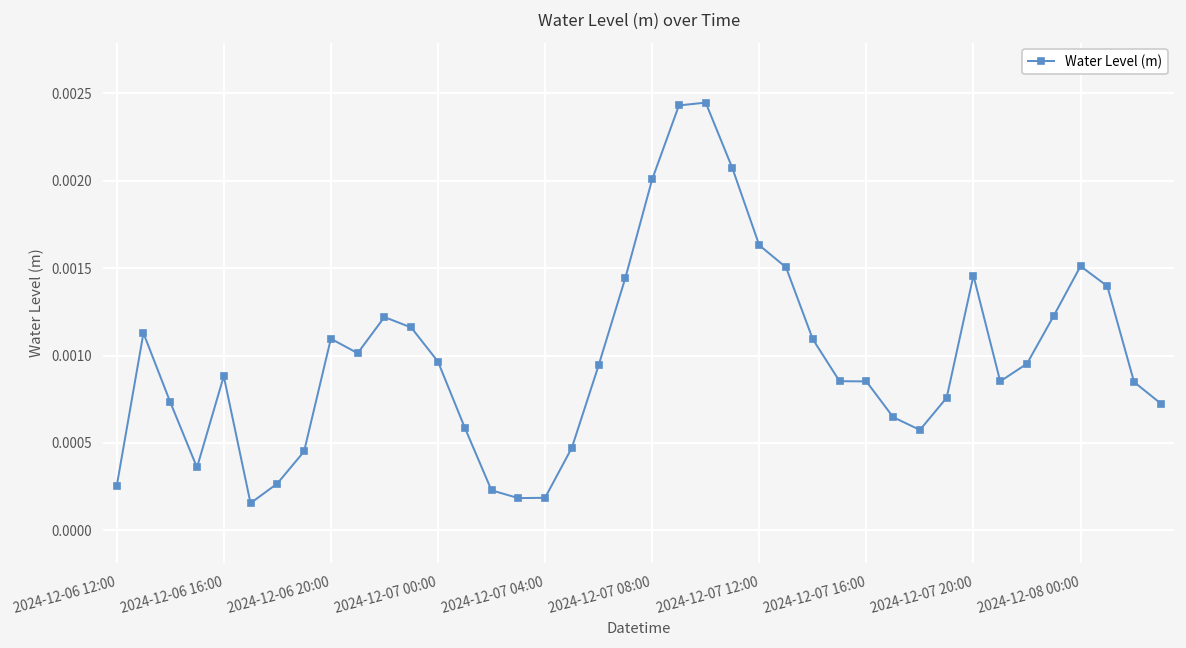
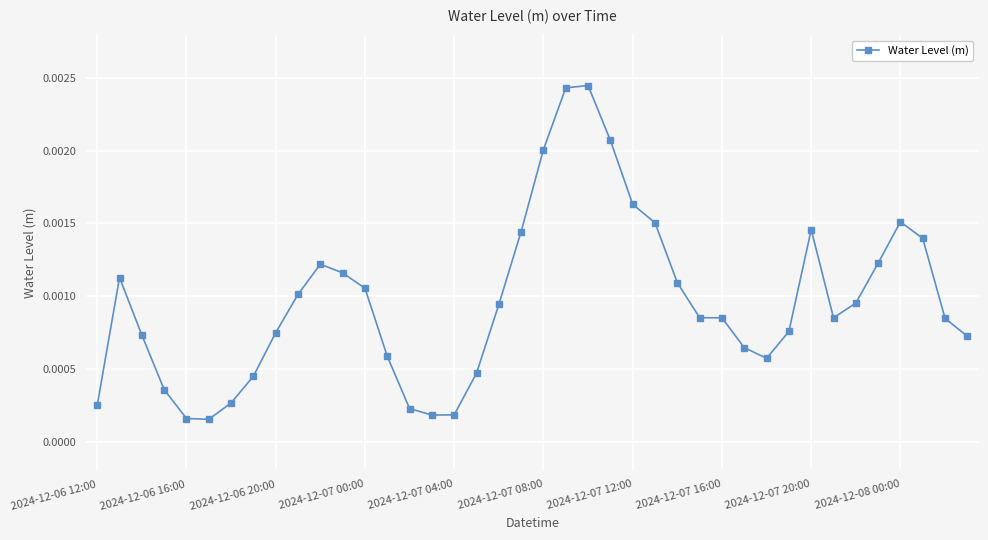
  {
    "2024-12-06 12:00": 0.00025,
-   "2024-12-06 16:00": 0.00088,
-   "2024-12-06 20:00": 0.00110,
-   "2024-12-07 00:00": 0.00097,
+   "2024-12-06 16:00": 0.00016,
+   "2024-12-06 20:00": 0.00075,
+   "2024-12-07 00:00": 0.00106,
    "2024-12-07 04:00": 0.00019,
    "2024-12-07 08:00": 0.00201,
    "2024-12-07 12:00": 0.00163,
    "2024-12-07 16:00": 0.00085,
    "2024-12-07 20:00": 0.00146,
    "2024-12-08 00:00": 0.00151
  }
